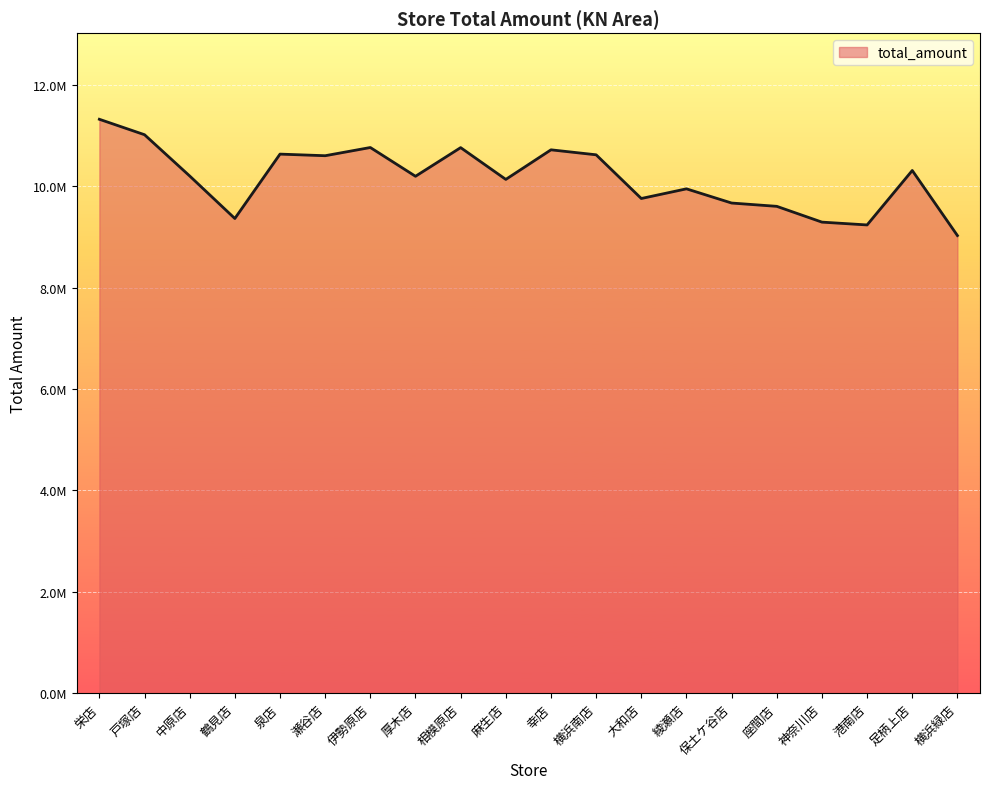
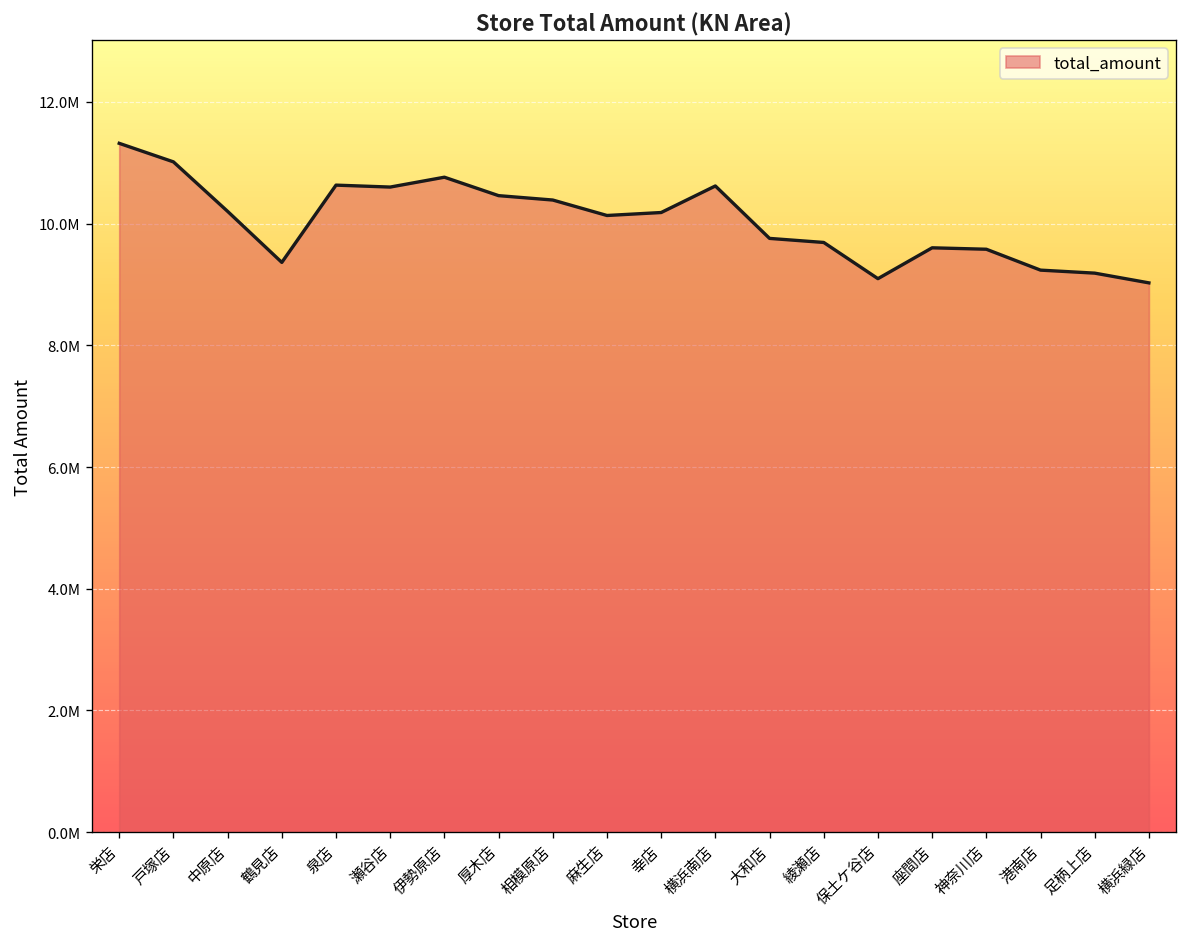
  {
    "栄店": 11300000,
    "戸塚店": 11000000,
    "中原店": 10200000,
    "鶴見店": 9400000,
    "泉店": 10600000,
    "瀬谷店": 10600000,
    "伊勢原店": 10800000,
-   "厚木店": 10200000,
-   "相模原店": 10800000,
+   "厚木店": 10500000,
+   "相模原店": 10400000,
    "麻生店": 10100000,
-   "幸店": 10700000,
+   "幸店": 10200000,
    "横浜南店": 10600000,
    "大和店": 9800000,
-   "綾瀬店": 9900000,
-   "保土ケ谷店": 9700000,
+   "綾瀬店": 9700000,
+   "保土ケ谷店": 9100000,
    "座間店": 9600000,
-   "神奈川店": 9300000,
+   "神奈川店": 9600000,
    "港南店": 9200000,
-   "足柄上店": 10300000,
+   "足柄上店": 9200000,
    "横浜緑店": 9000000
  }
